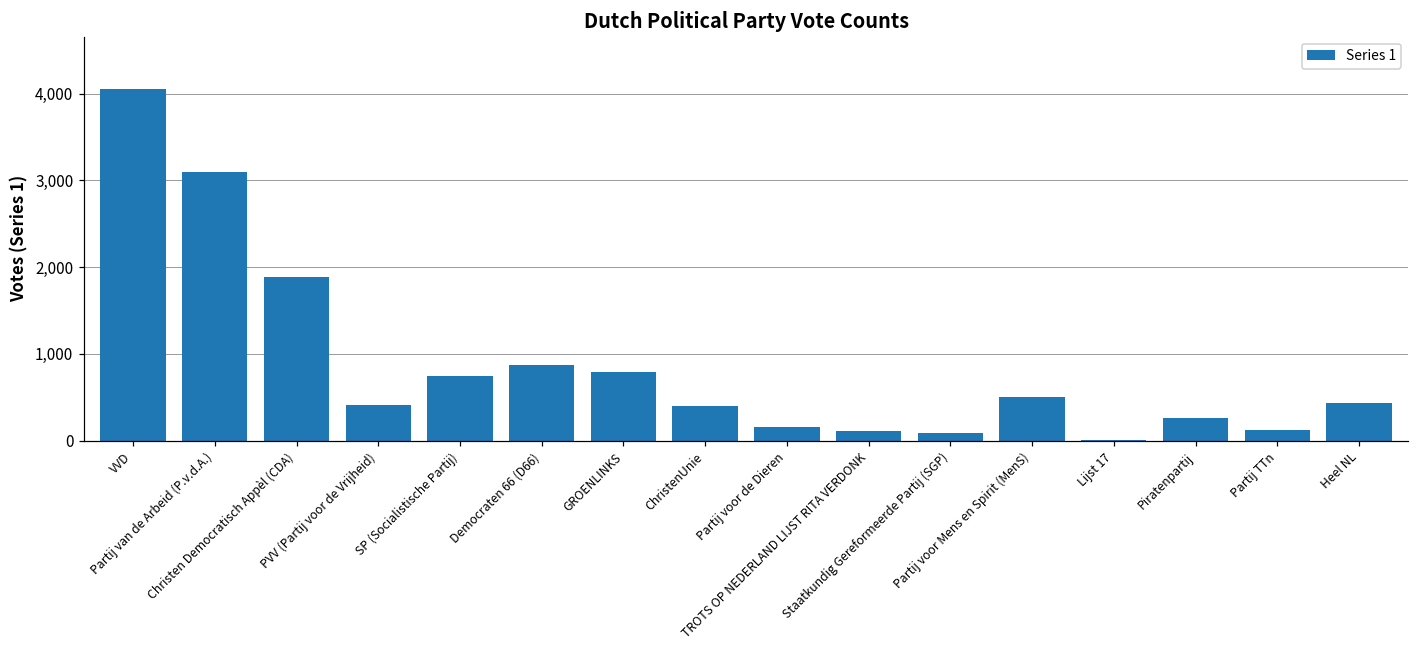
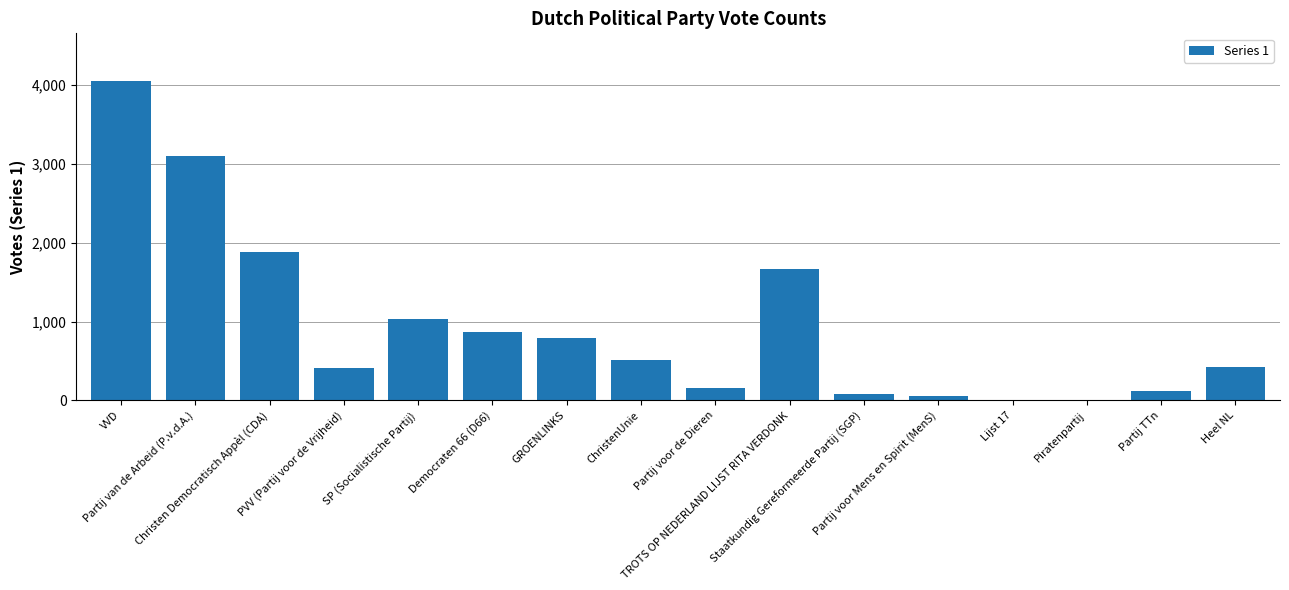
  {
    "VVD": "4,000",
    "Partij van de Arbeid (P.v.d.A.)": "3,100",
    "Christen Democratisch Appèl (CDA)": "1,900",
    "PVV (Partij voor de Vrijheid)": "400",
-   "SP (Socialistische Partij)": "700",
+   "SP (Socialistische Partij)": "1,000",
    "Democraten 66 (D66)": "900",
    "GROENLINKS": "800",
-   "ChristenUnie": "400",
+   "ChristenUnie": "500",
    "Partij voor de Dieren": "200",
-   "TROTS OP NEDERLAND LIJST RITA VERDONK": "100",
+   "TROTS OP NEDERLAND LIJST RITA VERDONK": "1,700",
    "Staatkundig Gereformeerde Partij (SGP)": "100",
-   "Partij voor Mens en Spirit (MenS)": "500",
-   "Piratenpartij": "300",
+   "Partij voor Mens en Spirit (MenS)": "100",
+   "Piratenpartij": "0",
    "Partij TTn": "100",
    "Heel NL": "400"
  }
